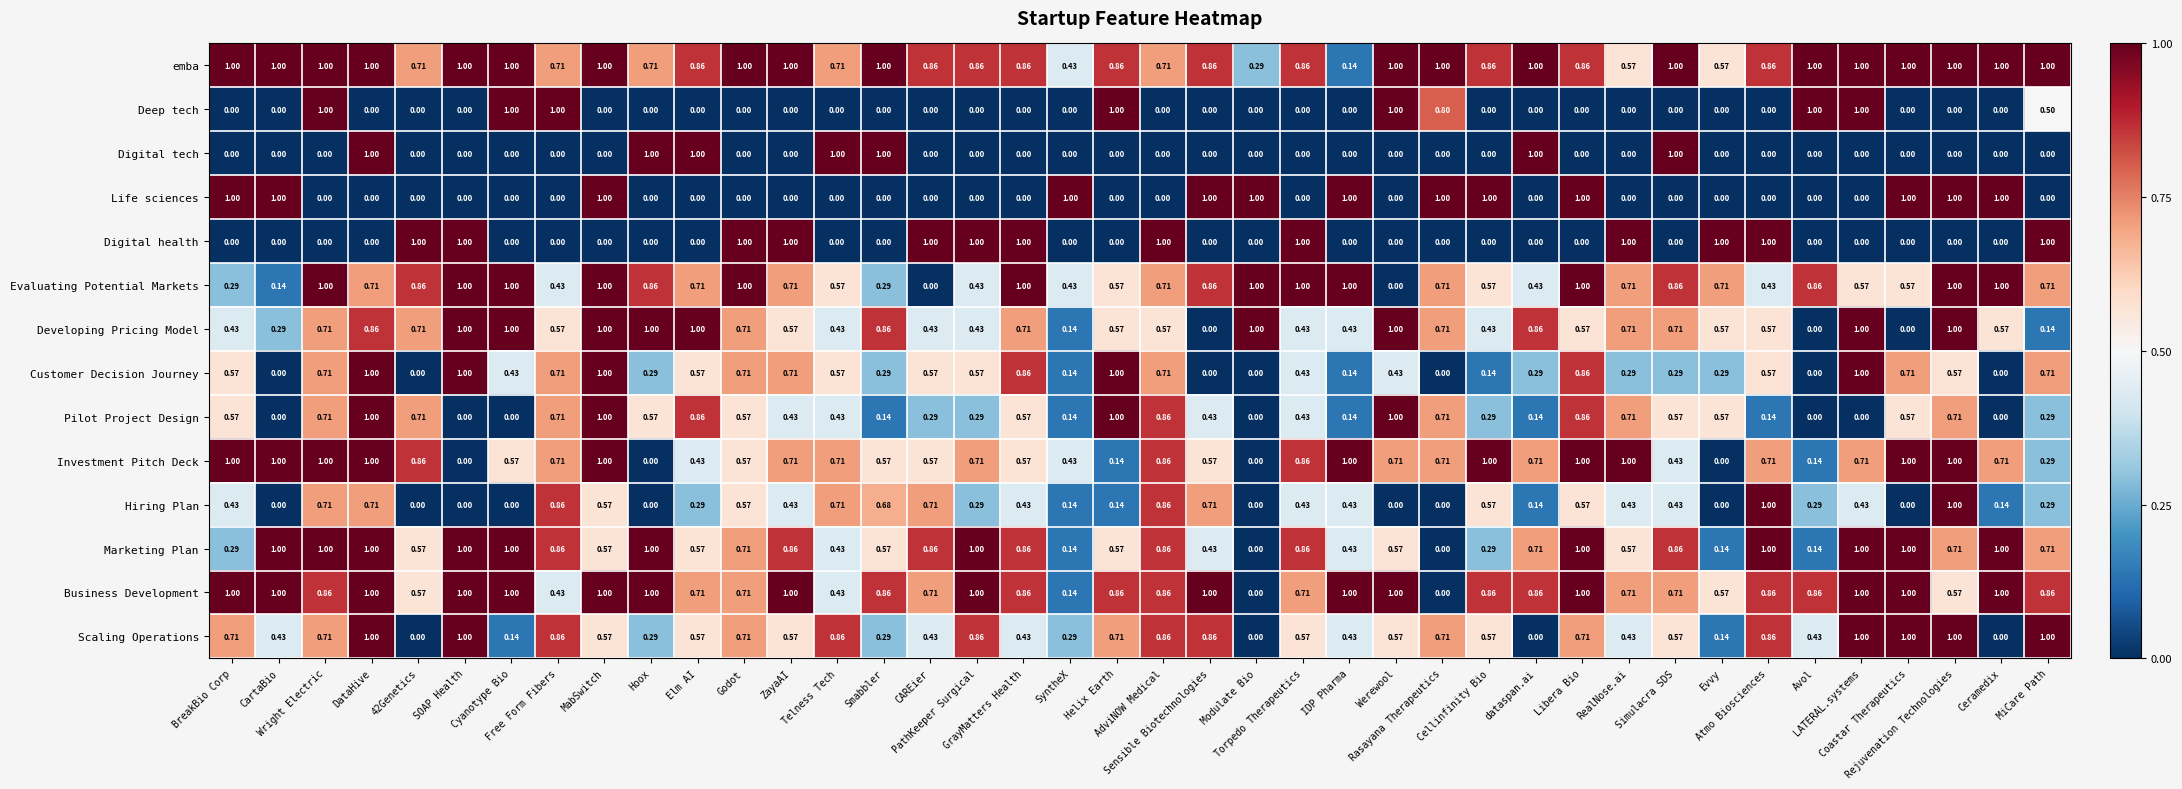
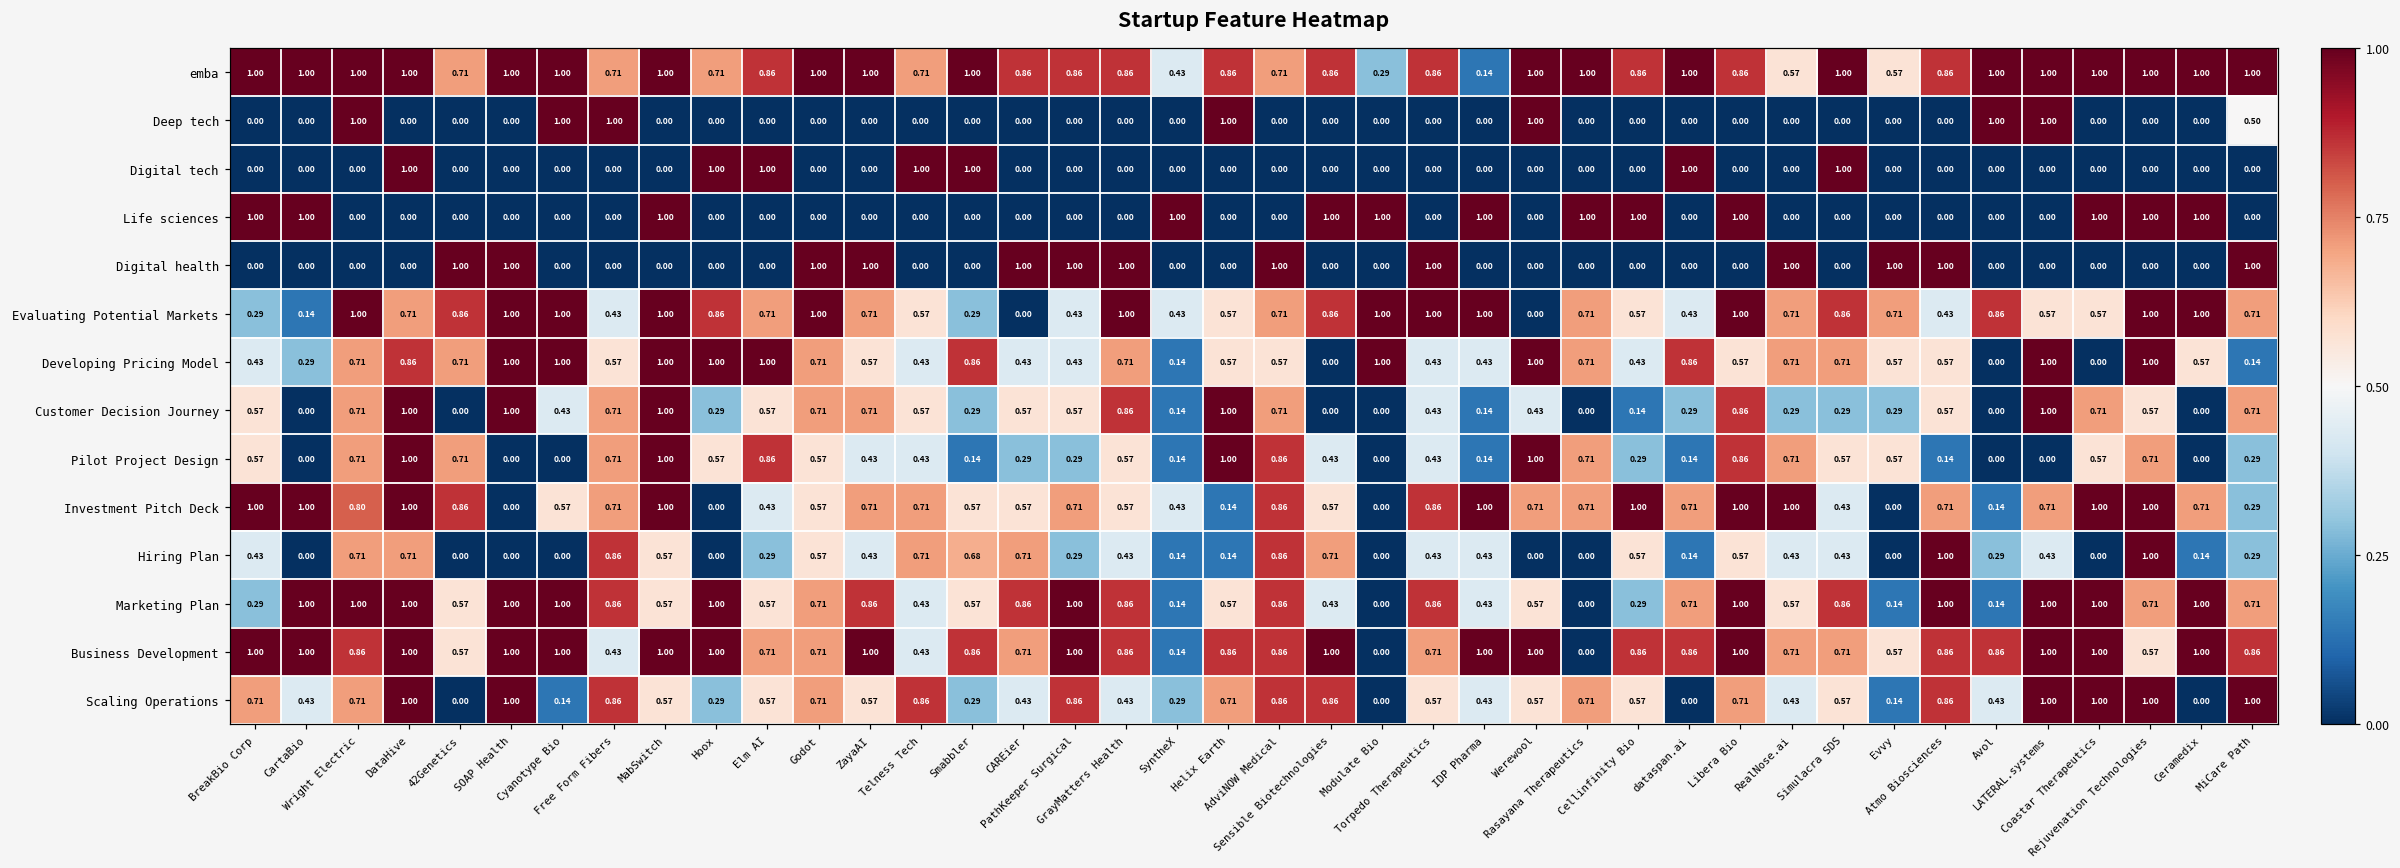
  {
    "Deep tech": {
      "BreakBio Corp": 0.00,
      "CartaBio": 0.00,
      "Wright Electric": 1.00,
      "DataHive": 0.00,
      "42Genetics": 0.00,
      "SOAP Health": 0.00,
      "Cyanotype Bio": 1.00,
      "Free Form Fibers": 1.00,
      "MabSwitch": 0.00,
      "Hoox": 0.00,
      "Elm AI": 0.00,
      "Godot": 0.00,
      "ZayaAI": 0.00,
      "Telness Tech": 0.00,
      "Smabbler": 0.00,
      "CAREier": 0.00,
      "PathKeeper Surgical": 0.00,
      "GrayMatters Health": 0.00,
      "SyntheX": 0.00,
      "Helix Earth": 1.00,
      "AdviNOW Medical": 0.00,
      "Sensible Biotechnologies": 0.00,
      "Modulate Bio": 0.00,
      "Torpedo Therapeutics": 0.00,
      "IDP Pharma": 0.00,
      "Werewool": 1.00,
-     "Rasayana Therapeutics": 0.80,
+     "Rasayana Therapeutics": 0.00,
      "Cellinfinity Bio": 0.00,
      "dataspan.ai": 0.00,
      "Libera Bio": 0.00,
      "RealNose.ai": 0.00,
      "Simulacra SDS": 0.00,
      "Evvy": 0.00,
      "Atmo Biosciences": 0.00,
      "Avol": 1.00,
      "LATERAL.systems": 1.00,
      "Coastar Therapeutics": 0.00,
      "Rejuvenation Technologies": 0.00,
      "Ceramedix": 0.00,
      "MiCare Path": 0.50
    },
    "Investment Pitch Deck": {
      "BreakBio Corp": 1.00,
      "CartaBio": 1.00,
-     "Wright Electric": 1.00,
+     "Wright Electric": 0.80,
      "DataHive": 1.00,
      "42Genetics": 0.86,
      "SOAP Health": 0.00,
      "Cyanotype Bio": 0.57,
      "Free Form Fibers": 0.71,
      "MabSwitch": 1.00,
      "Hoox": 0.00,
      "Elm AI": 0.43,
      "Godot": 0.57,
      "ZayaAI": 0.71,
      "Telness Tech": 0.71,
      "Smabbler": 0.57,
      "CAREier": 0.57,
      "PathKeeper Surgical": 0.71,
      "GrayMatters Health": 0.57,
      "SyntheX": 0.43,
      "Helix Earth": 0.14,
      "AdviNOW Medical": 0.86,
      "Sensible Biotechnologies": 0.57,
      "Modulate Bio": 0.00,
      "Torpedo Therapeutics": 0.86,
      "IDP Pharma": 1.00,
      "Werewool": 0.71,
      "Rasayana Therapeutics": 0.71,
      "Cellinfinity Bio": 1.00,
      "dataspan.ai": 0.71,
      "Libera Bio": 1.00,
      "RealNose.ai": 1.00,
      "Simulacra SDS": 0.43,
      "Evvy": 0.00,
      "Atmo Biosciences": 0.71,
      "Avol": 0.14,
      "LATERAL.systems": 0.71,
      "Coastar Therapeutics": 1.00,
      "Rejuvenation Technologies": 1.00,
      "Ceramedix": 0.71,
      "MiCare Path": 0.29
    }
  }
